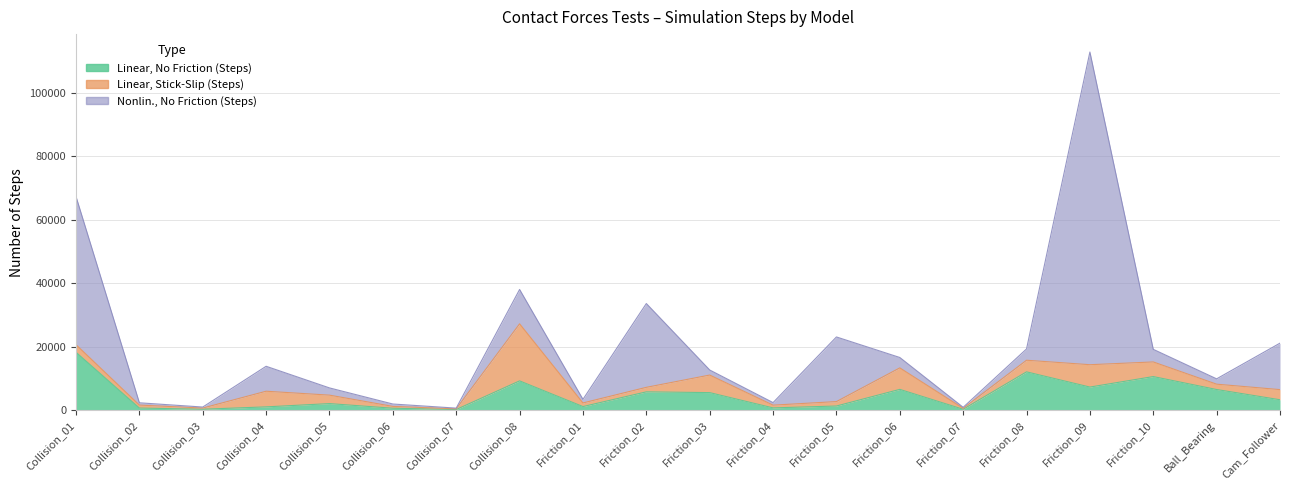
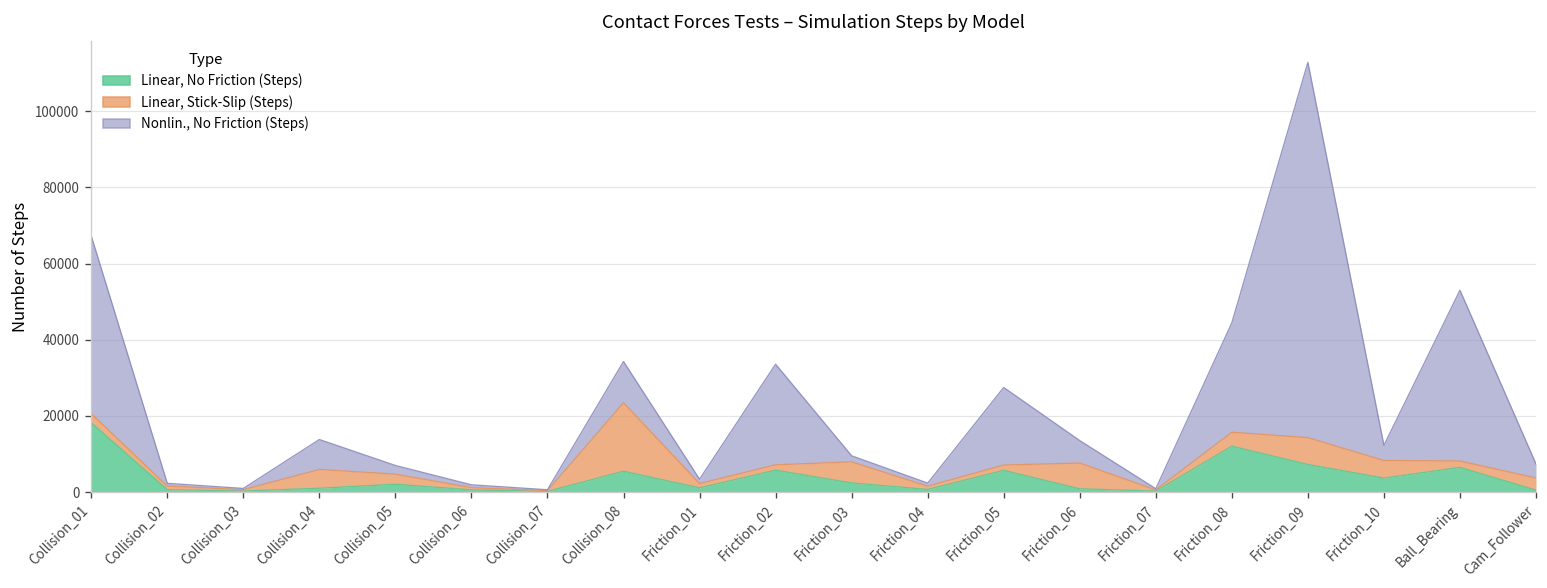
  {
    "Linear, No Friction (Steps)": {
      "Collision_01": 18000,
      "Collision_02": 1000,
      "Collision_04": 1000,
      "Collision_05": 2000,
-     "Collision_08": 9000,
+     "Collision_08": 6000,
      "Friction_01": 1000,
      "Friction_02": 6000,
-     "Friction_03": 6000,
+     "Friction_03": 2000,
      "Friction_04": 1000,
-     "Friction_05": 1000,
-     "Friction_06": 7000,
+     "Friction_05": 6000,
+     "Friction_06": 1000,
      "Friction_08": 12000,
      "Friction_09": 7000,
-     "Friction_10": 11000,
+     "Friction_10": 4000,
      "Ball_Bearing": 7000,
-     "Cam_Follower": 3000
+     "Cam_Follower": 1000
    },
    "Linear, Stick-Slip (Steps)": {
      "Collision_01": 2000,
      "Collision_04": 5000,
      "Collision_05": 3000,
      "Collision_08": 18000,
      "Friction_01": 1000,
      "Friction_02": 1000,
      "Friction_03": 6000,
      "Friction_04": 1000,
      "Friction_05": 1000,
      "Friction_06": 7000,
      "Friction_08": 4000,
      "Friction_09": 7000,
      "Friction_10": 5000,
      "Ball_Bearing": 2000,
      "Cam_Follower": 3000
    },
    "Nonlin., No Friction (Steps)": {
      "Collision_01": 47000,
      "Collision_04": 8000,
      "Collision_05": 2000,
      "Collision_08": 11000,
      "Friction_01": 1000,
      "Friction_02": 26000,
      "Friction_03": 2000,
      "Friction_04": 1000,
      "Friction_05": 20000,
-     "Friction_06": 3000,
-     "Friction_08": 4000,
+     "Friction_06": 6000,
+     "Friction_08": 29000,
      "Friction_09": 98000,
      "Friction_10": 4000,
-     "Ball_Bearing": 2000,
-     "Cam_Follower": 15000
+     "Ball_Bearing": 45000,
+     "Cam_Follower": 4000
    }
  }
